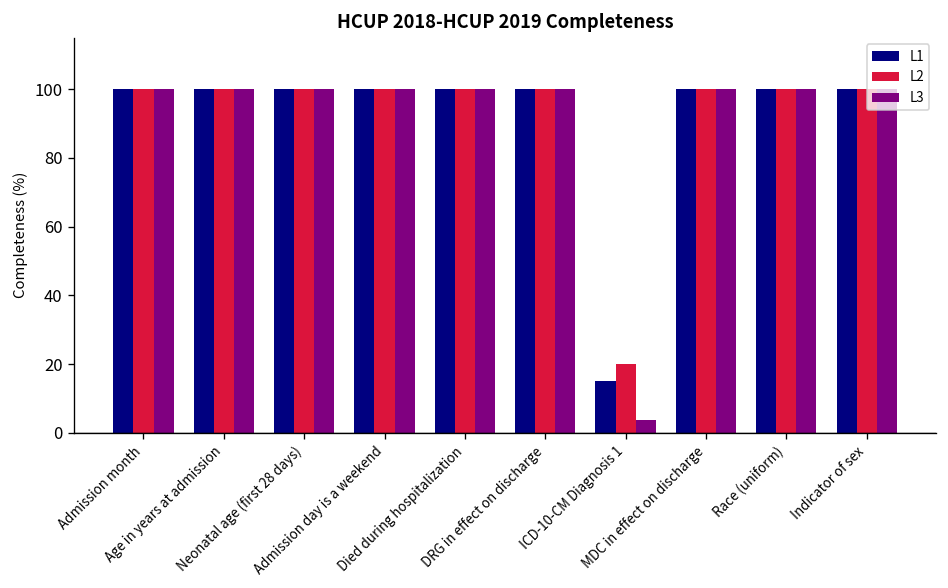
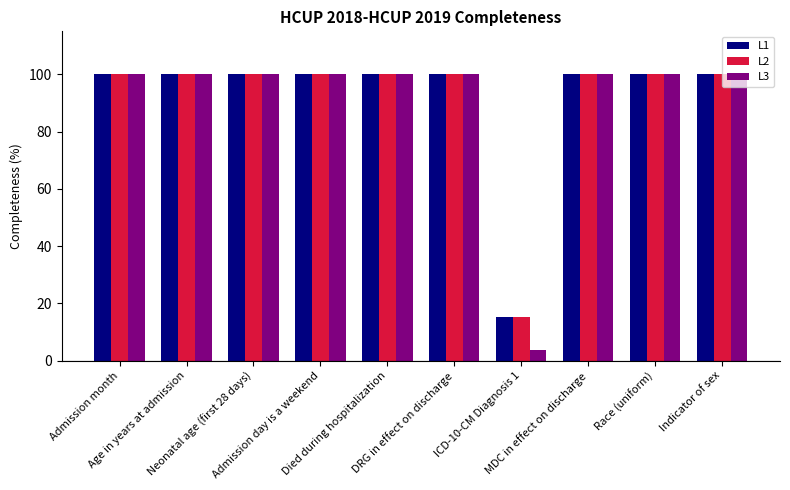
  {
    "L1": {
      "Admission month": 100,
      "Age in years at admission": 100,
      "Neonatal age (first 28 days)": 100,
      "Admission day is a weekend": 100,
      "Died during hospitalization": 100,
      "DRG in effect on discharge": 100,
      "ICD-10-CM Diagnosis 1": 15,
      "MDC in effect on discharge": 100,
      "Race (uniform)": 100,
      "Indicator of sex": 100
    },
    "L2": {
      "Admission month": 100,
      "Age in years at admission": 100,
      "Neonatal age (first 28 days)": 100,
      "Admission day is a weekend": 100,
      "Died during hospitalization": 100,
      "DRG in effect on discharge": 100,
-     "ICD-10-CM Diagnosis 1": 20,
+     "ICD-10-CM Diagnosis 1": 15,
      "MDC in effect on discharge": 100,
      "Race (uniform)": 100
    },
    "L3": {
      "Admission month": 100,
      "Age in years at admission": 100,
      "Neonatal age (first 28 days)": 100,
      "Admission day is a weekend": 100,
      "Died during hospitalization": 100,
      "DRG in effect on discharge": 100,
      "ICD-10-CM Diagnosis 1": 4,
      "MDC in effect on discharge": 100,
      "Race (uniform)": 100
    }
  }
